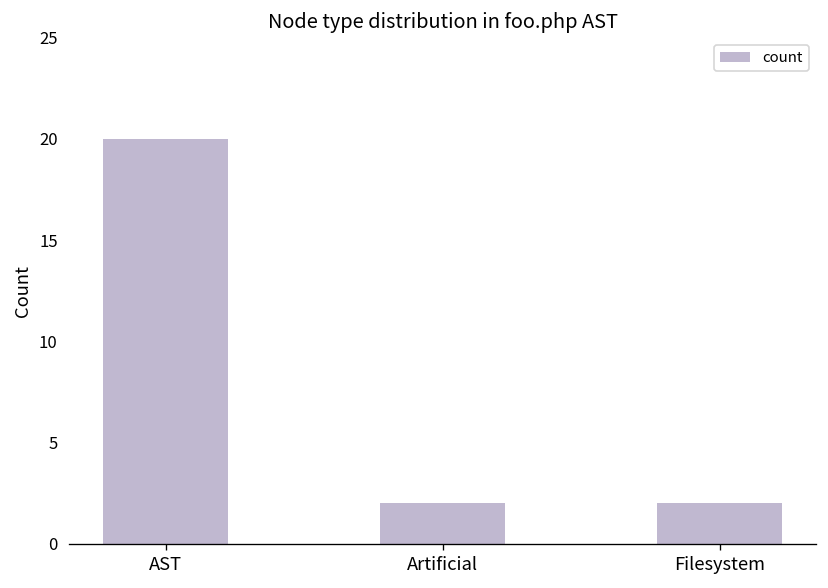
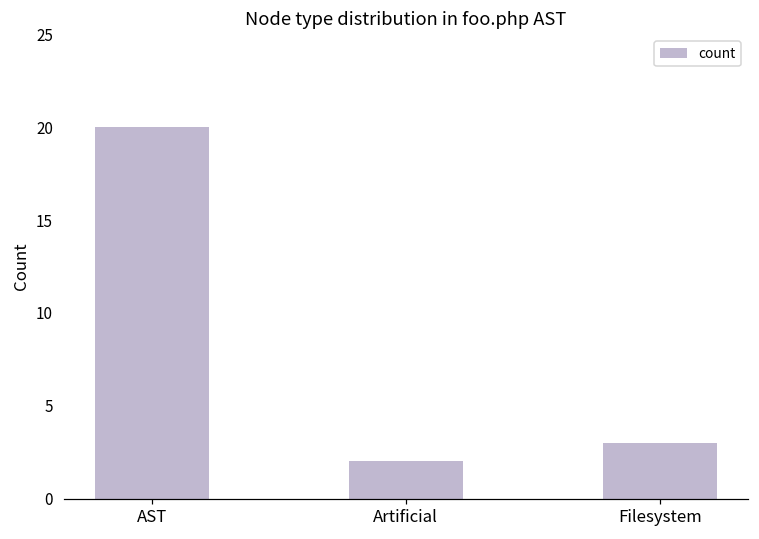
  {
    "AST": 20,
    "Artificial": 2,
-   "Filesystem": 2
+   "Filesystem": 3
  }
